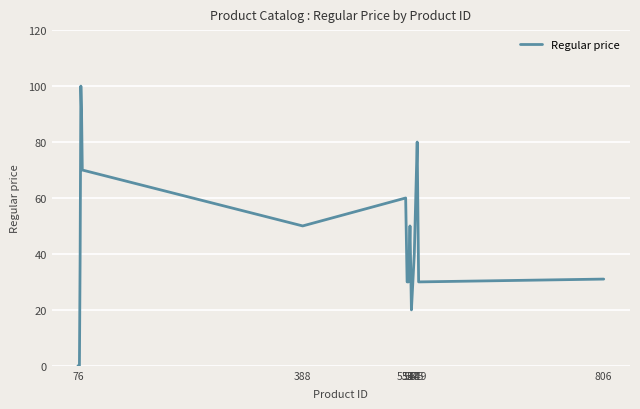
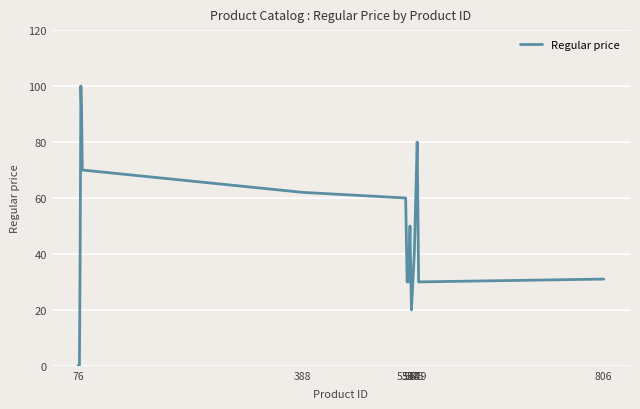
  {
    "76": 0,
-   "388": 50,
+   "388": 62,
    "806": 31
  }
